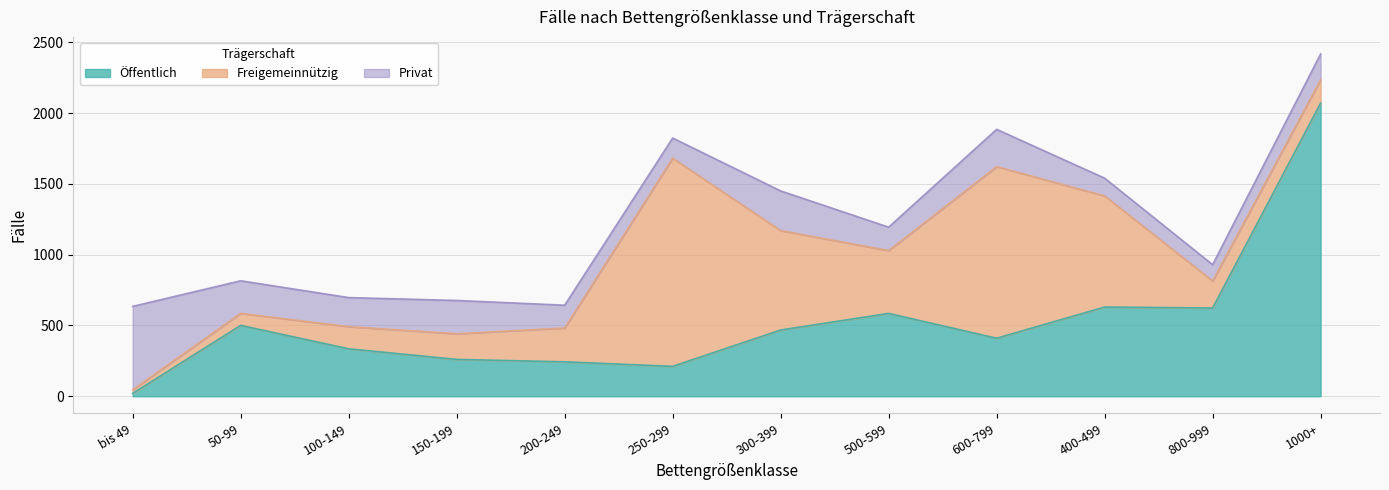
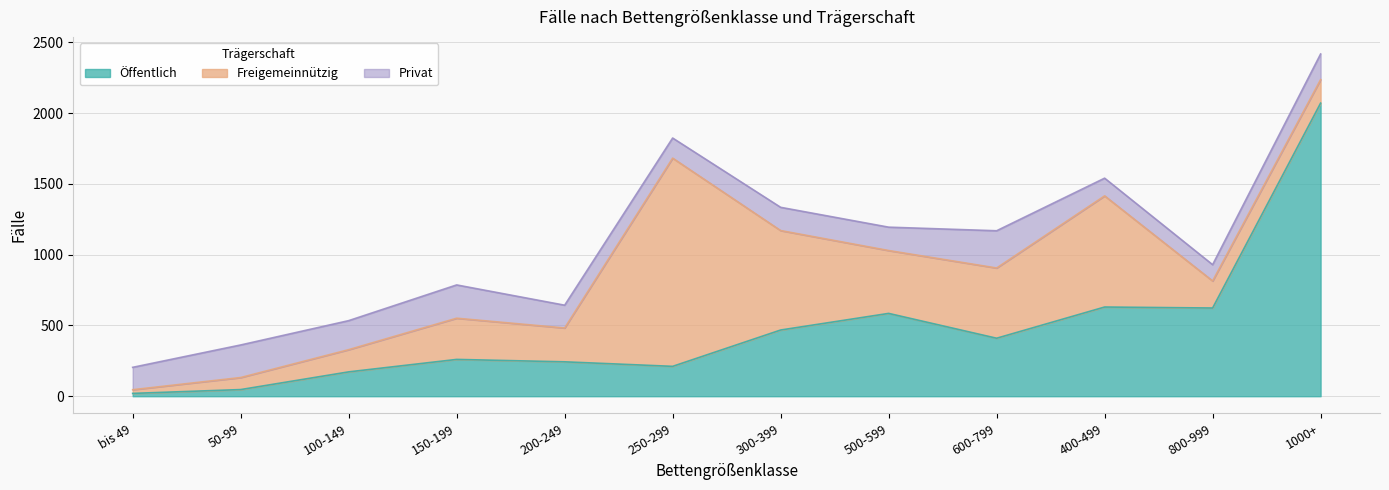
  {
    "Öffentlich": {
      "bis 49": 20,
-     "50-99": 500,
-     "100-149": 330,
+     "50-99": 50,
+     "100-149": 170,
      "150-199": 260,
      "200-249": 240,
      "250-299": 210,
      "300-399": 470,
      "500-599": 590,
      "600-799": 410,
      "400-499": 630,
      "800-999": 620,
      "1000+": 2070
    },
    "Freigemeinnützig": {
      "bis 49": 30,
      "50-99": 90,
      "100-149": 160,
-     "150-199": 180,
+     "150-199": 290,
      "200-249": 240,
      "250-299": 1470,
      "300-399": 700,
      "500-599": 440,
-     "600-799": 1210,
+     "600-799": 500,
      "400-499": 790,
      "800-999": 190,
      "1000+": 170
    },
    "Privat": {
-     "bis 49": 590,
+     "bis 49": 160,
      "50-99": 230,
      "100-149": 210,
      "150-199": 230,
      "200-249": 160,
      "250-299": 140,
-     "300-399": 280,
+     "300-399": 160,
      "500-599": 170,
      "600-799": 260,
      "400-499": 130,
      "800-999": 120,
      "1000+": 180
    }
  }
